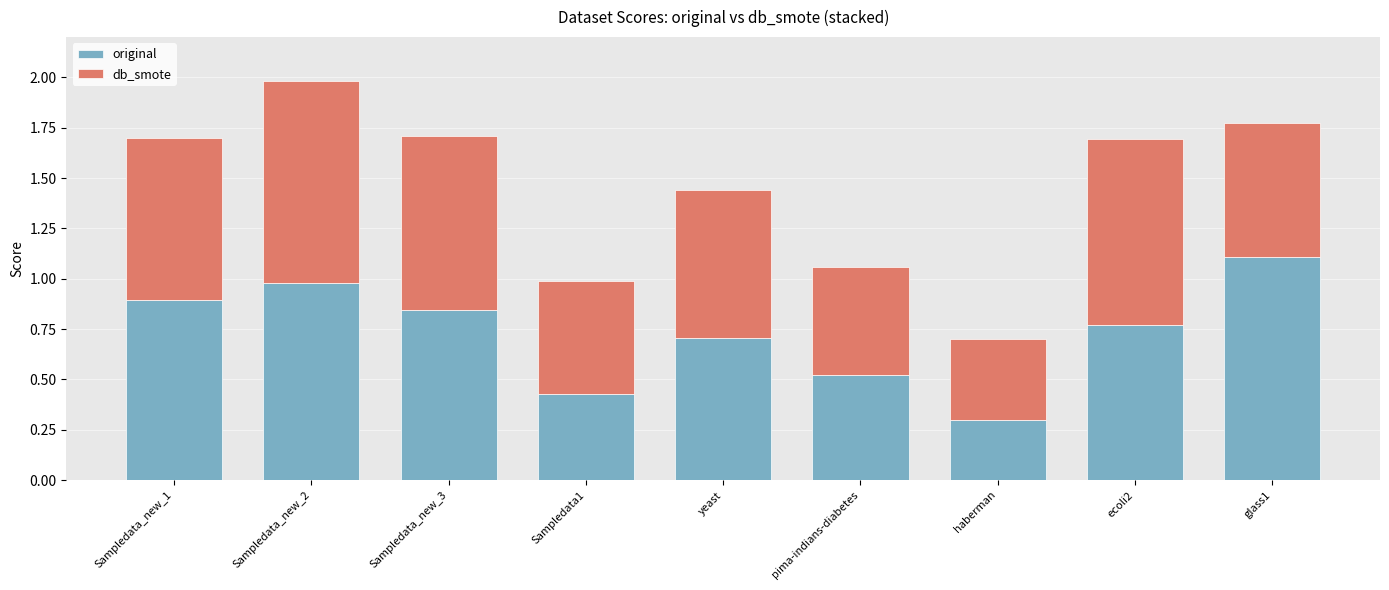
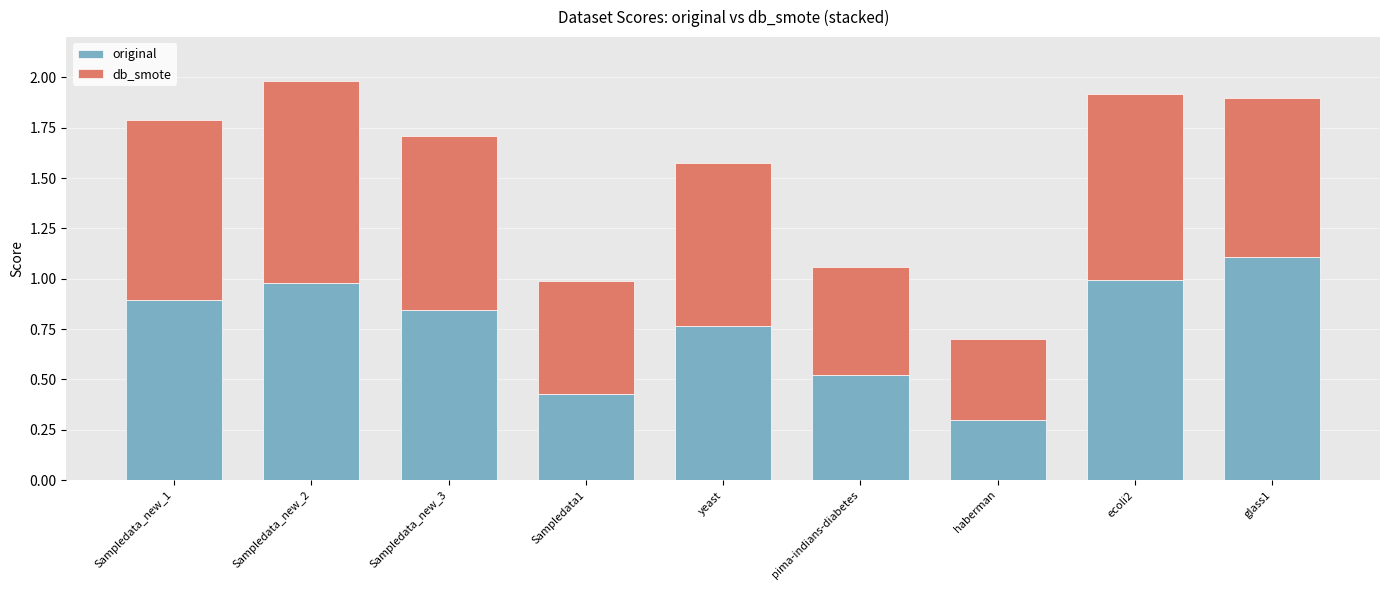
  {
    "original": {
      "Sampledata_new_1": 0.89,
      "Sampledata_new_2": 0.98,
      "Sampledata_new_3": 0.84,
      "Sampledata1": 0.43,
-     "yeast": 0.71,
+     "yeast": 0.77,
      "pima-indians-diabetes": 0.52,
      "haberman": 0.30,
-     "ecoli2": 0.77,
+     "ecoli2": 0.99,
      "glass1": 1.11
    },
    "db_smote": {
-     "Sampledata_new_1": 0.80,
+     "Sampledata_new_1": 0.89,
      "Sampledata_new_2": 1.00,
      "Sampledata_new_3": 0.87,
      "Sampledata1": 0.56,
-     "yeast": 0.73,
+     "yeast": 0.81,
      "pima-indians-diabetes": 0.54,
      "haberman": 0.40,
      "ecoli2": 0.92,
-     "glass1": 0.67
+     "glass1": 0.79
    }
  }
